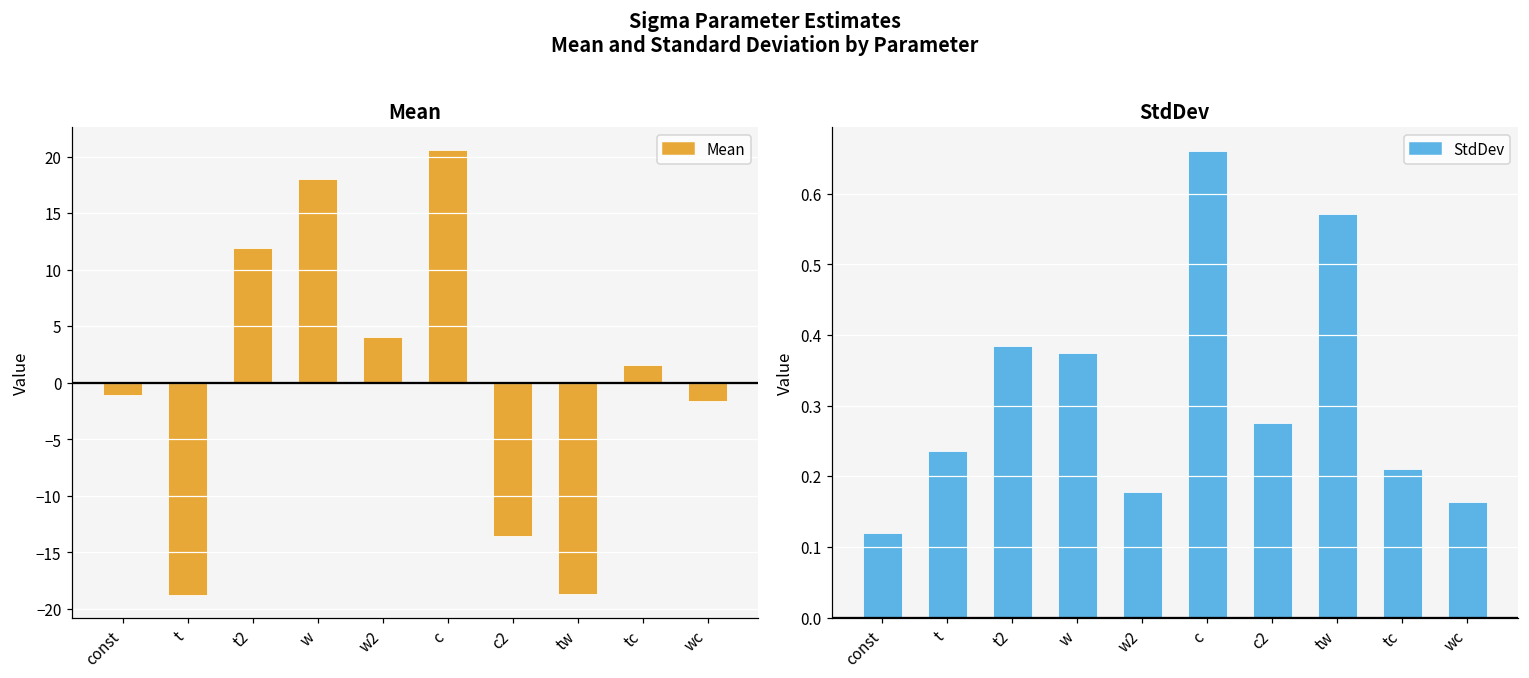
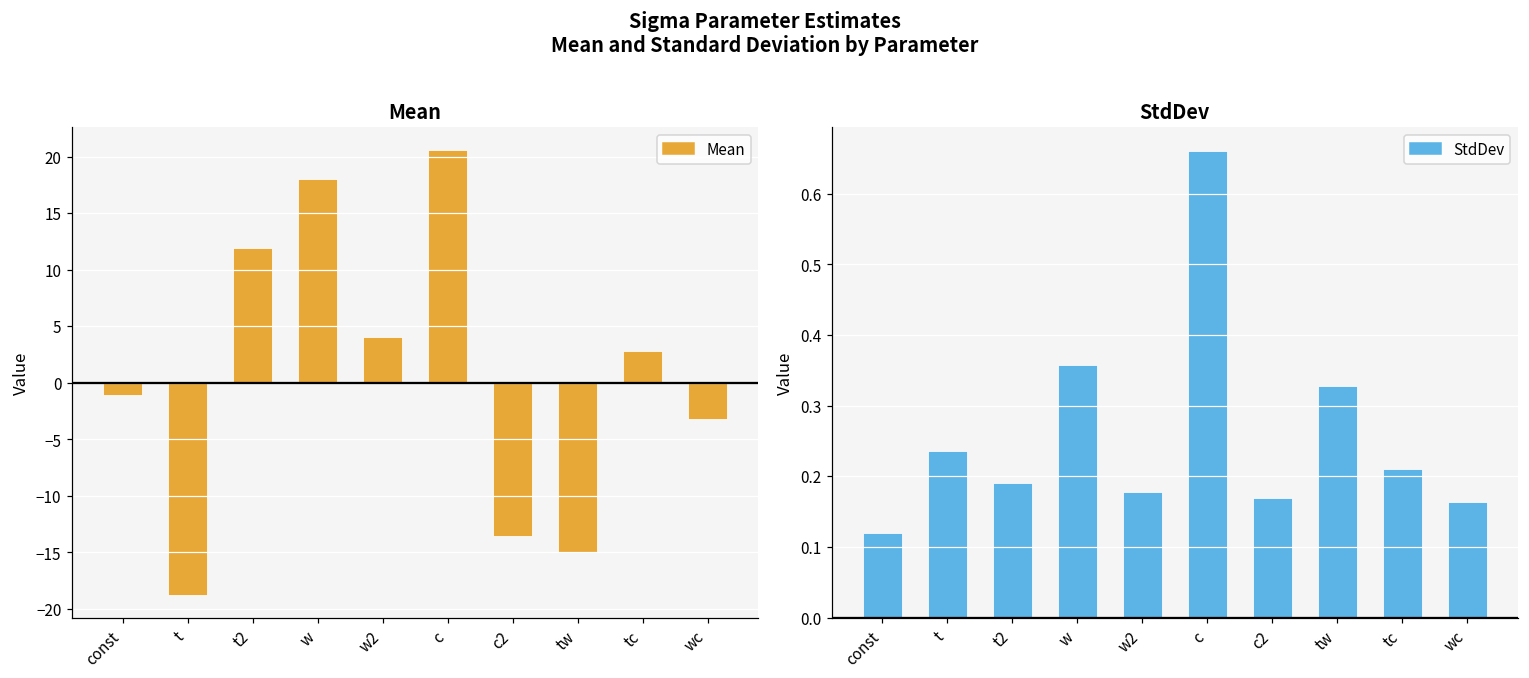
  {
    "Mean": {
      "const": -1.0,
      "t": -18.8,
      "t2": 11.9,
      "w": 18.0,
      "w2": 4.1,
      "c": 20.6,
      "c2": -13.5,
-     "tw": -18.7,
-     "tc": 1.5,
-     "wc": -1.6
+     "tw": -15.0,
+     "tc": 2.8,
+     "wc": -3.2
    },
    "StdDev": {
      "const": 0.12,
      "t": 0.24,
-     "t2": 0.38,
-     "w": 0.38,
+     "t2": 0.19,
+     "w": 0.36,
      "w2": 0.18,
      "c": 0.66,
-     "c2": 0.28,
-     "tw": 0.57,
+     "c2": 0.17,
+     "tw": 0.33,
      "tc": 0.21,
      "wc": 0.16
    }
  }
